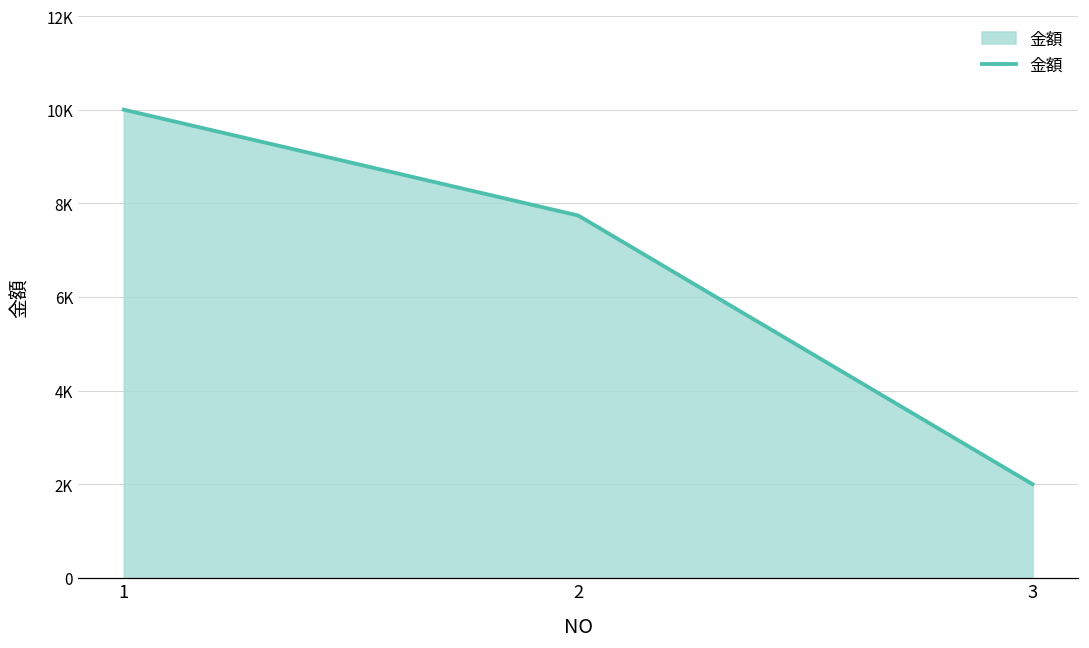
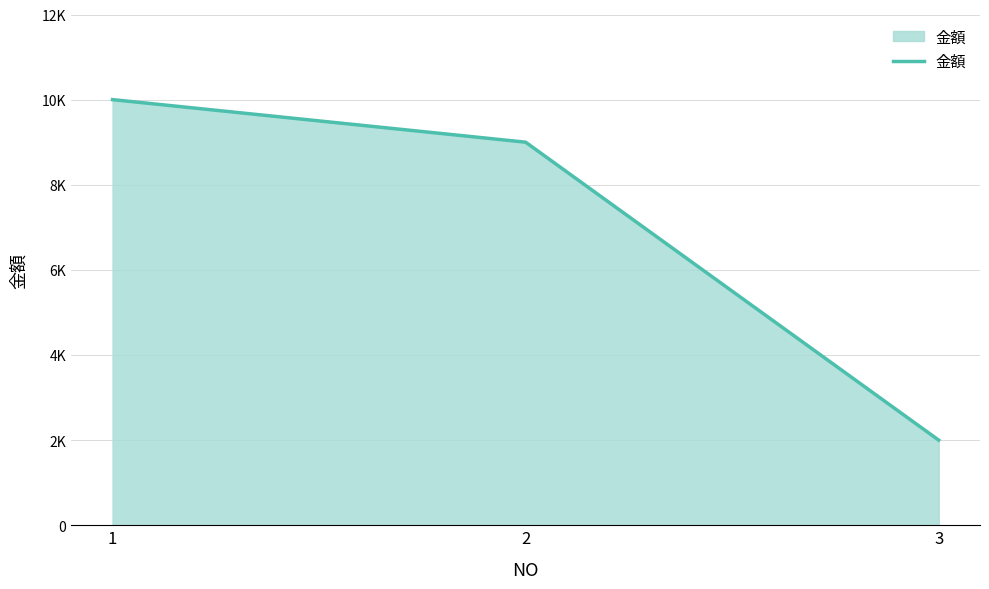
  {
    "1": 10000,
-   "2": 7700,
+   "2": 9000,
    "3": 2000
  }
